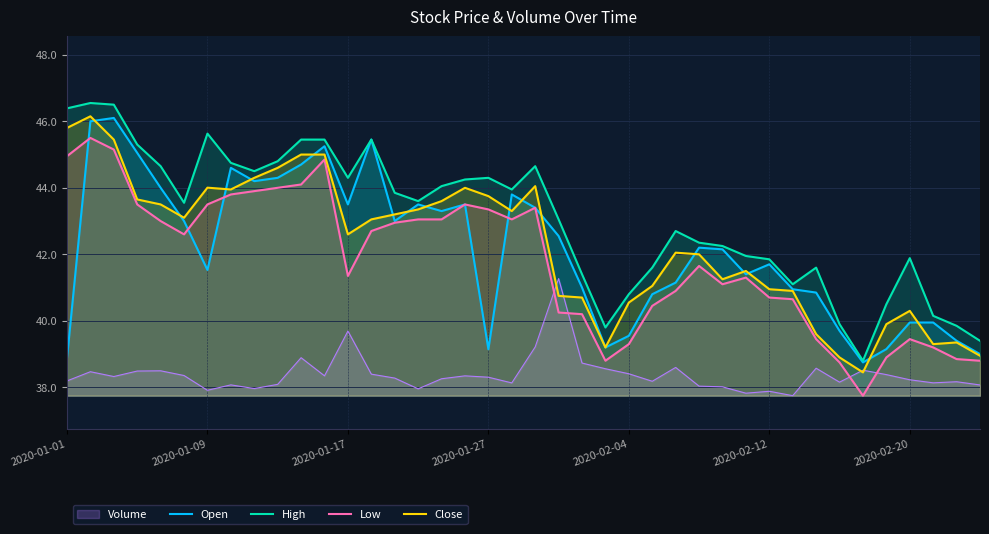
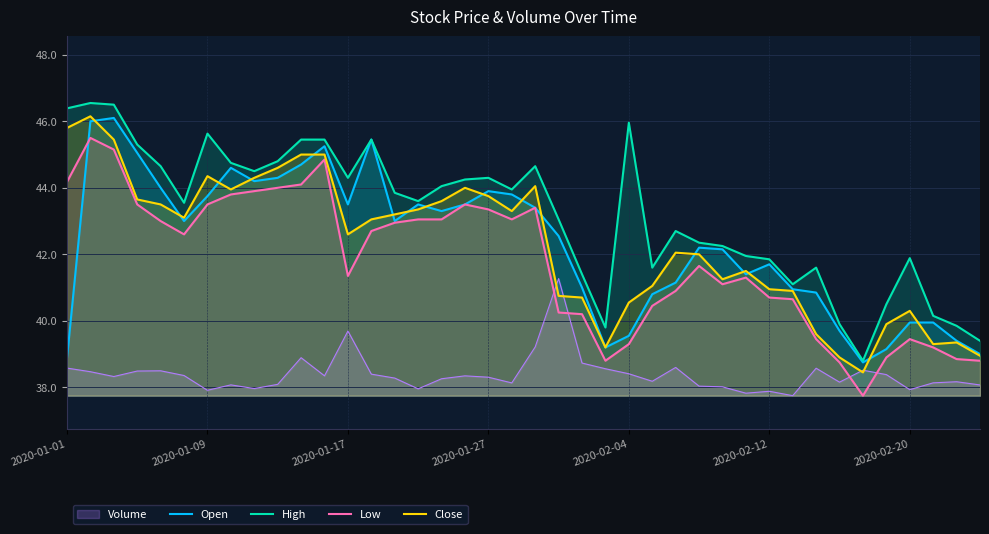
  {
    "Volume": {
-     "2020-01-01": 38.2,
+     "2020-01-01": 38.6,
      "2020-01-09": 37.9,
      "2020-01-17": 39.7,
      "2020-01-27": 38.3,
      "2020-02-04": 38.4,
      "2020-02-12": 37.9,
-     "2020-02-20": 38.2
+     "2020-02-20": 37.9
    },
    "Open": {
      "2020-01-01": 38.9,
-     "2020-01-09": 41.5,
+     "2020-01-09": 43.8,
      "2020-01-17": 43.5,
-     "2020-01-27": 39.1,
+     "2020-01-27": 43.9,
      "2020-02-04": 39.5,
      "2020-02-12": 41.7,
      "2020-02-20": 40.0
    },
    "High": {
      "2020-01-01": 46.4,
      "2020-01-09": 45.6,
      "2020-01-17": 44.3,
      "2020-01-27": 44.3,
-     "2020-02-04": 40.8,
+     "2020-02-04": 46.0,
      "2020-02-12": 41.8,
      "2020-02-20": 41.9
    },
    "Low": {
-     "2020-01-01": 45.0,
+     "2020-01-01": 44.2,
      "2020-01-09": 43.5,
      "2020-01-17": 41.3,
      "2020-01-27": 43.3,
      "2020-02-04": 39.3,
      "2020-02-12": 40.7,
      "2020-02-20": 39.5
    },
    "Close": {
      "2020-01-01": 45.8,
-     "2020-01-09": 44.0,
+     "2020-01-09": 44.3,
      "2020-01-17": 42.6,
      "2020-01-27": 43.8,
      "2020-02-04": 40.5,
      "2020-02-12": 41.0,
      "2020-02-20": 40.3
    }
  }
